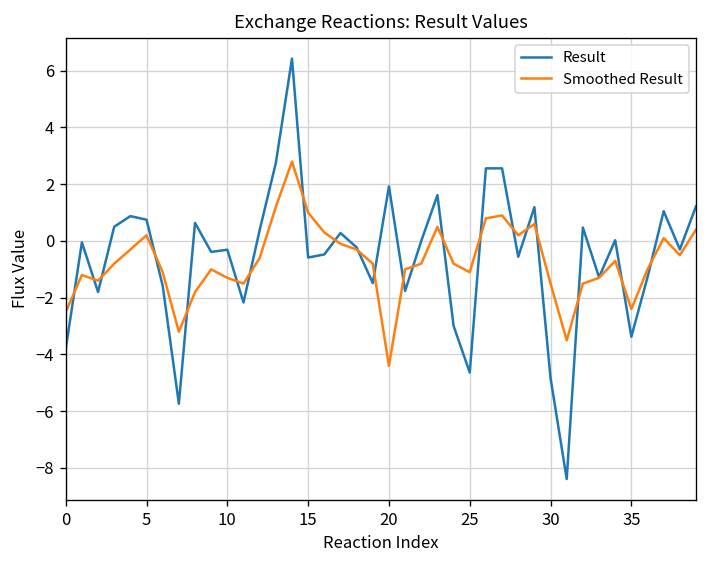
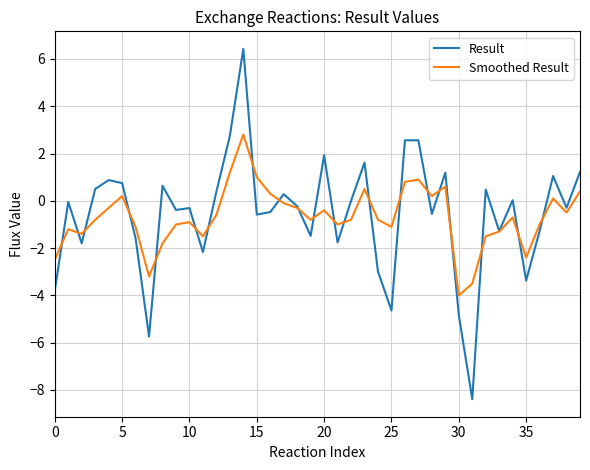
  {
    "Result": {
      "0": -3.8,
      "5": 0.7,
      "10": -0.3,
      "15": -0.6,
      "20": 1.9,
      "25": -4.6,
      "30": -4.8,
      "35": -3.4
    },
    "Smoothed Result": {
      "0": -2.5,
      "5": 0.2,
-     "10": -1.3,
+     "10": -0.9,
      "15": 1.0,
-     "20": -4.4,
+     "20": -0.4,
      "25": -1.1,
-     "30": -1.5,
+     "30": -4.0,
      "35": -2.4
    }
  }
